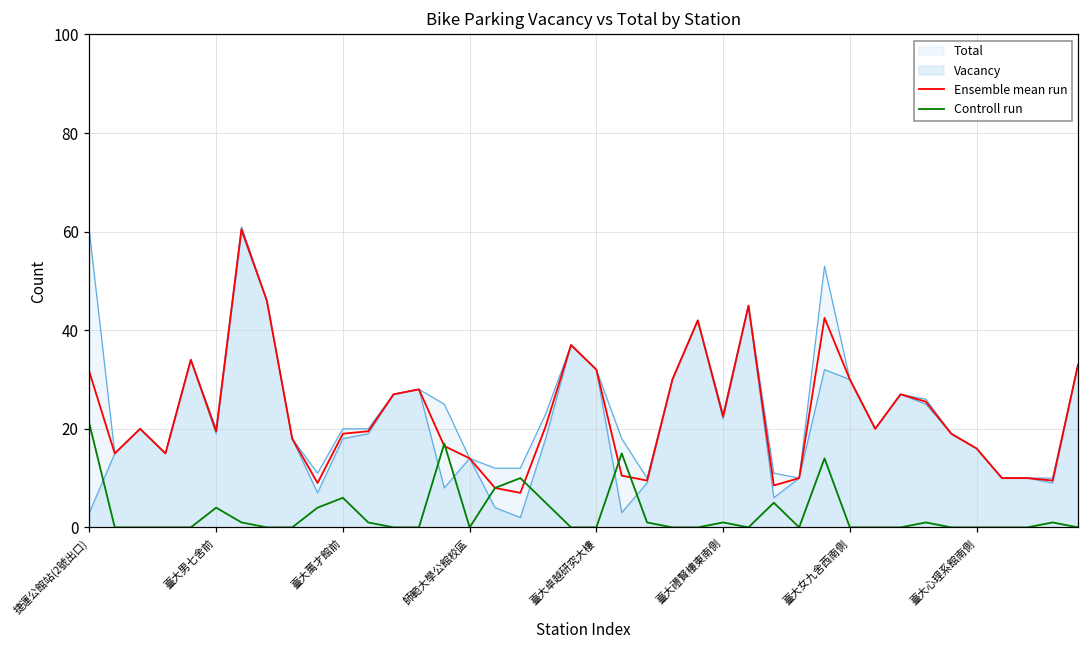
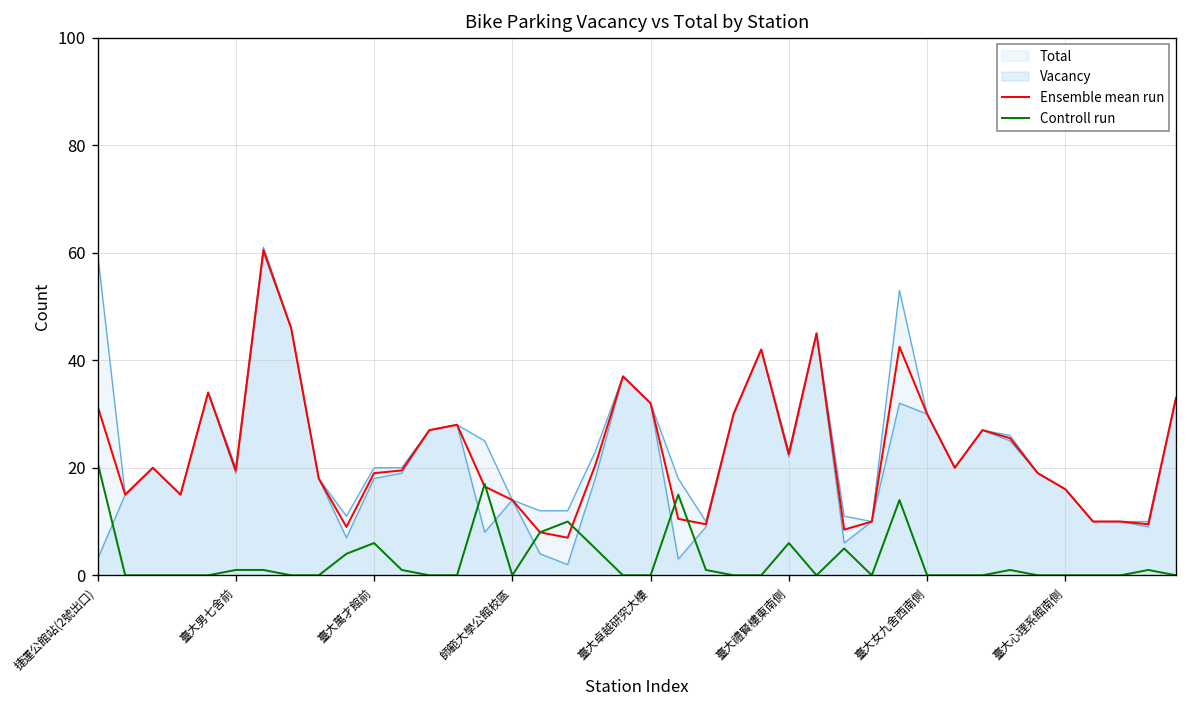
  {
    "Ensemble mean run": {
      "捷運公館站(2號出口)": 32,
      "臺大萬才館前": 19
    },
    "Controll run": {
      "捷運公館站(2號出口)": 21,
-     "臺大男七舍前": 4,
+     "臺大男七舍前": 1,
      "臺大萬才館前": 6,
      "師範大學公館校區": 0,
      "臺大卓越研究大樓": 0,
-     "臺大禮賢樓東南側": 1,
+     "臺大禮賢樓東南側": 6,
      "臺大女九舍西南側": 0,
      "臺大心理系館南側": 0
    }
  }
